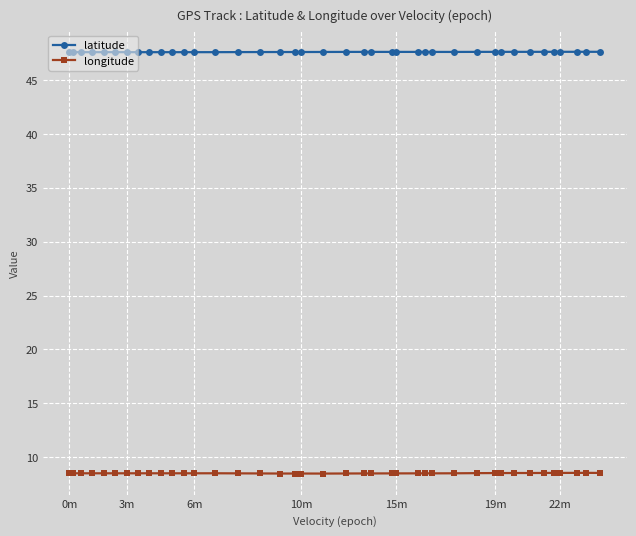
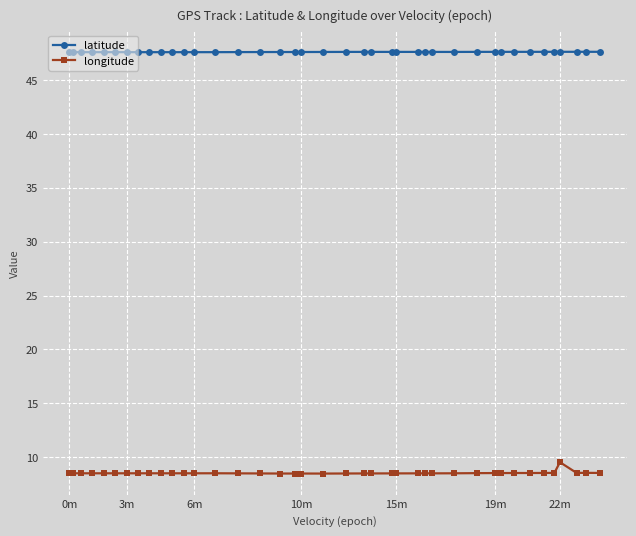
  {
    "latitude": {
      "6m": 47.6,
      "10m": 47.6,
      "15m": 47.6,
      "19m": 47.6,
      "22m": 47.6
    },
    "longitude": {
      "0m": 8.5,
      "3m": 8.5,
      "6m": 8.5,
      "10m": 8.5,
      "15m": 8.5,
      "19m": 8.5,
-     "22m": 8.5
+     "22m": 9.5
    }
  }
